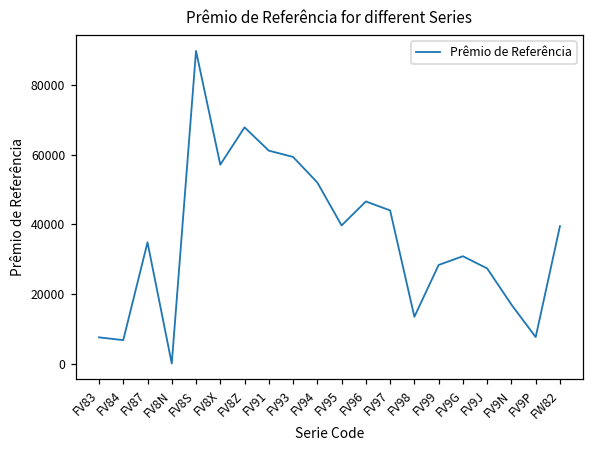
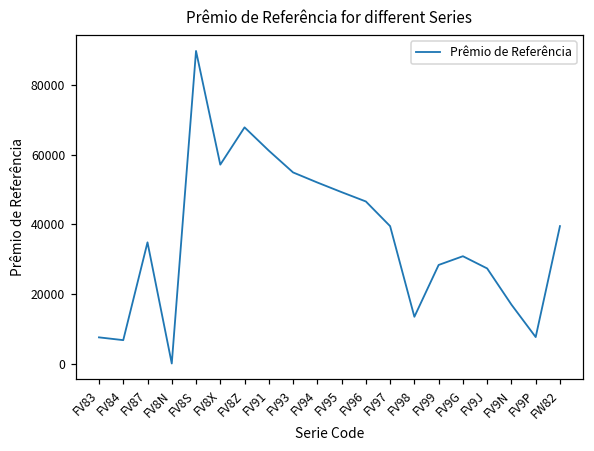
  {
    "FV83": 8000,
    "FV84": 7000,
    "FV87": 35000,
    "FV8N": 0,
    "FV8S": 90000,
    "FV8X": 57000,
    "FV8Z": 68000,
    "FV91": 61000,
-   "FV93": 59000,
+   "FV93": 55000,
    "FV94": 52000,
-   "FV95": 40000,
+   "FV95": 49000,
    "FV96": 47000,
-   "FV97": 44000,
+   "FV97": 39000,
    "FV98": 13000,
    "FV99": 28000,
    "FV9G": 31000,
    "FV9J": 27000,
    "FV9N": 17000,
    "FV9P": 8000,
    "FW82": 39000
  }
